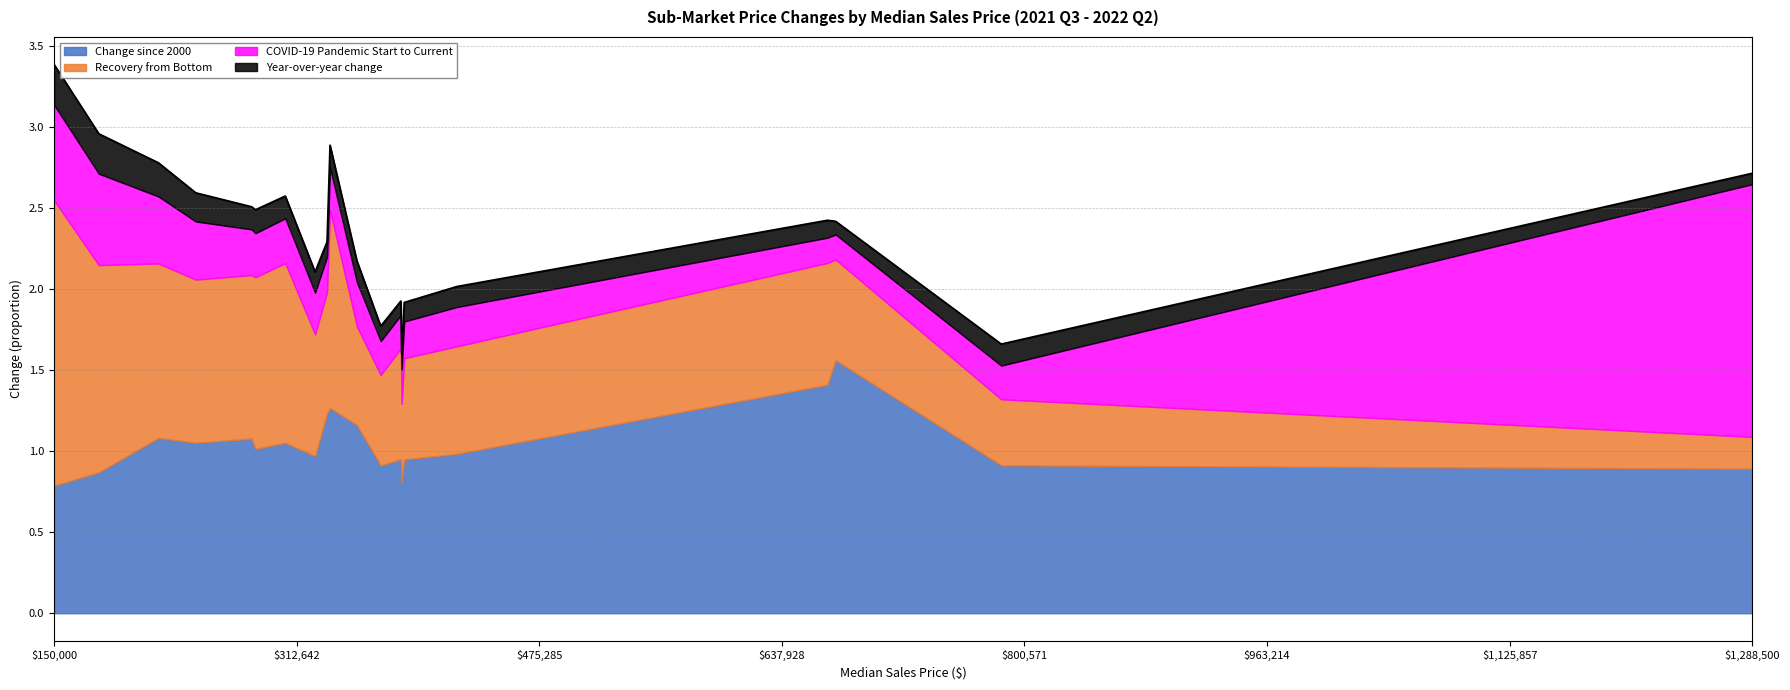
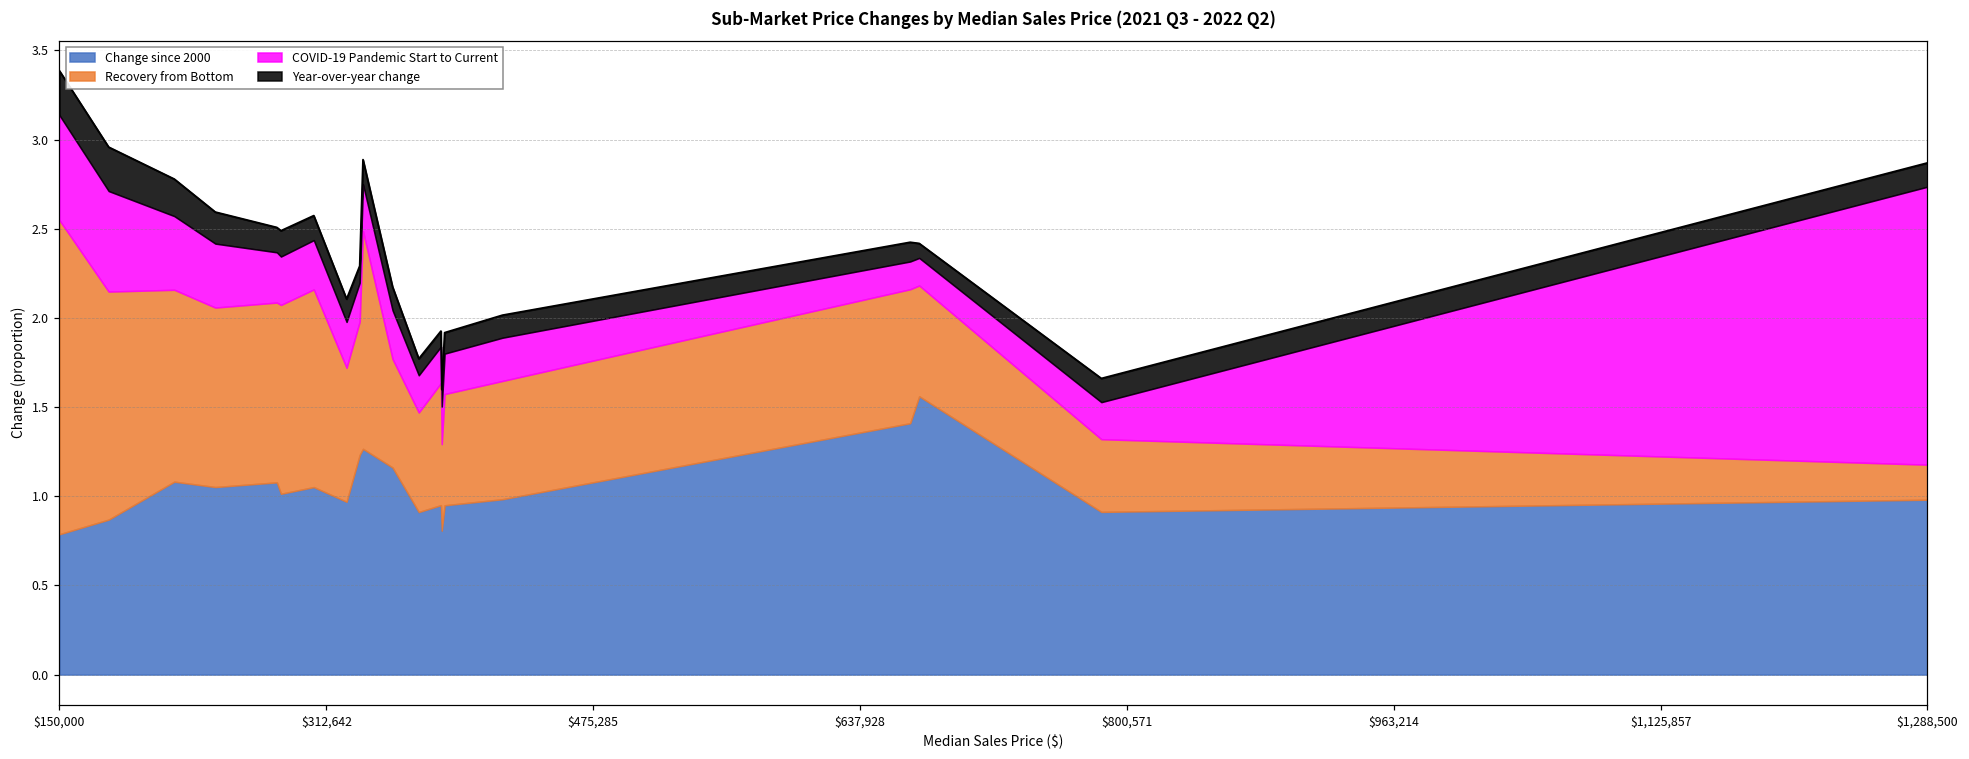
  {
    "Change since 2000": {
      "$150,000": 0.79,
-     "$1,288,500": 0.89
+     "$1,288,500": 0.98
    },
    "Recovery from Bottom": {
      "$150,000": 1.76,
      "$1,288,500": 0.20
    },
    "COVID-19 Pandemic Start to Current": {
      "$150,000": 0.59,
      "$1,288,500": 1.56
    },
    "Year-over-year change": {
      "$150,000": 0.25,
-     "$1,288,500": 0.07
+     "$1,288,500": 0.13
    }
  }
